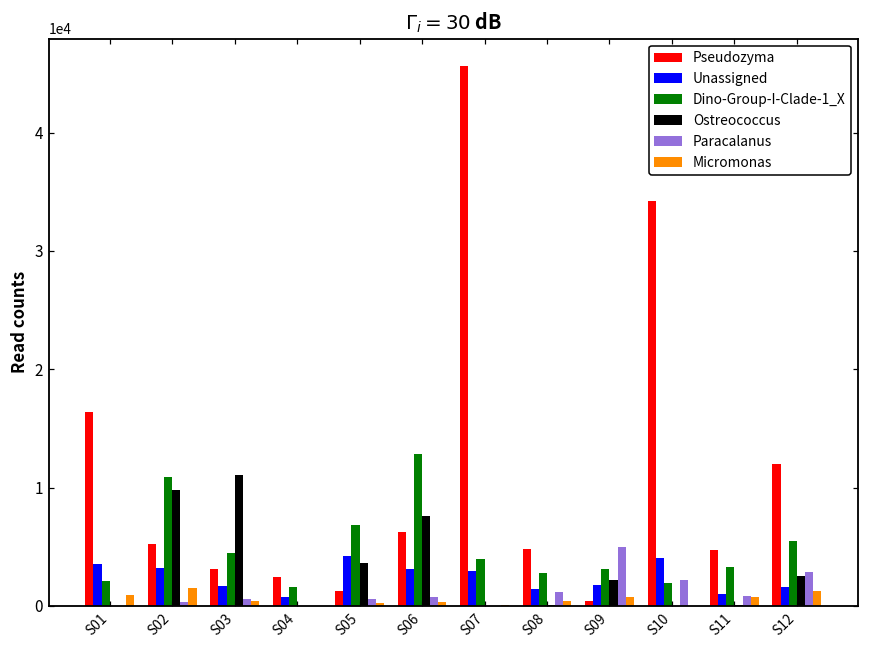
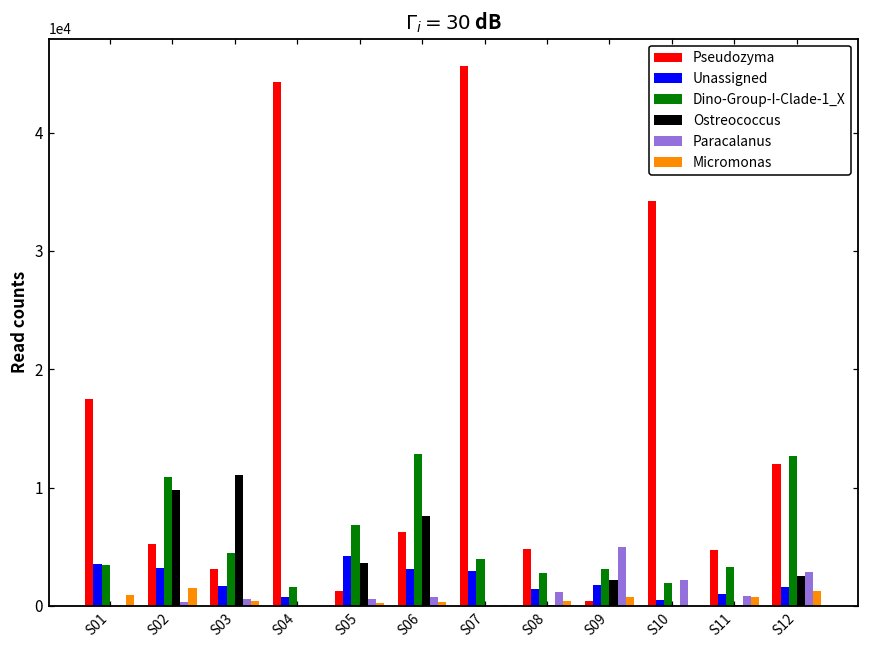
  {
    "Pseudozyma": {
-     "S01": 16400,
+     "S01": 17500,
      "S02": 5200,
      "S03": 3100,
-     "S04": 2500,
+     "S04": 44300,
      "S05": 1200,
      "S06": 6300,
      "S07": 45600,
      "S08": 4800,
      "S09": 400,
      "S10": 34300,
      "S11": 4700,
      "S12": 12000
    },
    "Unassigned": {
      "S01": 3600,
      "S02": 3200,
      "S03": 1700,
      "S04": 700,
      "S05": 4200,
      "S06": 3200,
      "S07": 3000,
      "S08": 1500,
      "S09": 1800,
-     "S10": 4100,
+     "S10": 500,
      "S11": 1000,
      "S12": 1600
    },
    "Dino-Group-I-Clade-1_X": {
-     "S01": 2100,
+     "S01": 3500,
      "S02": 10900,
      "S03": 4400,
      "S04": 1600,
      "S05": 6800,
      "S06": 12800,
      "S07": 4000,
      "S08": 2800,
      "S09": 3200,
      "S10": 1900,
      "S11": 3200,
-     "S12": 5400
+     "S12": 12600
    },
    "Ostreococcus": {
      "S01": 0,
      "S02": 9800,
      "S03": 11100,
      "S04": 0,
      "S05": 3600,
      "S06": 7600,
      "S07": 0,
      "S09": 2200,
      "S12": 2500
    },
    "Paracalanus": {
      "S02": 300,
      "S03": 600,
      "S05": 500,
      "S06": 700,
      "S08": 1200,
      "S09": 5000,
      "S10": 2200,
      "S11": 800,
      "S12": 2800
    },
    "Micromonas": {
      "S01": 900,
      "S02": 1500,
      "S03": 400,
      "S05": 200,
      "S06": 300,
      "S08": 400,
      "S09": 700,
      "S10": 0,
      "S11": 800,
      "S12": 1200
    }
  }
